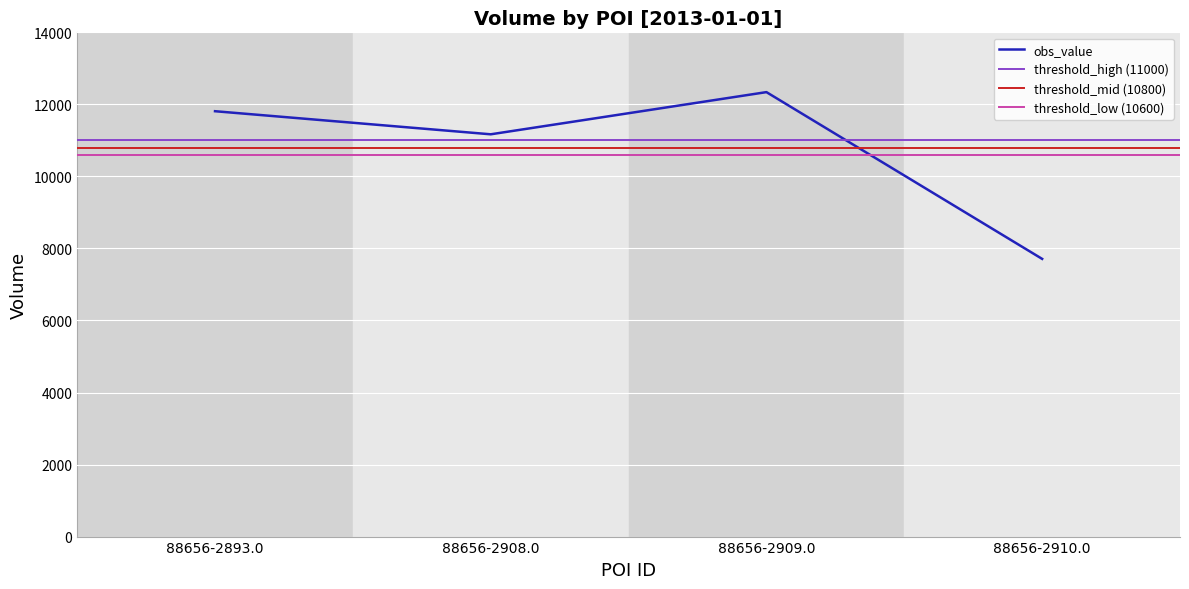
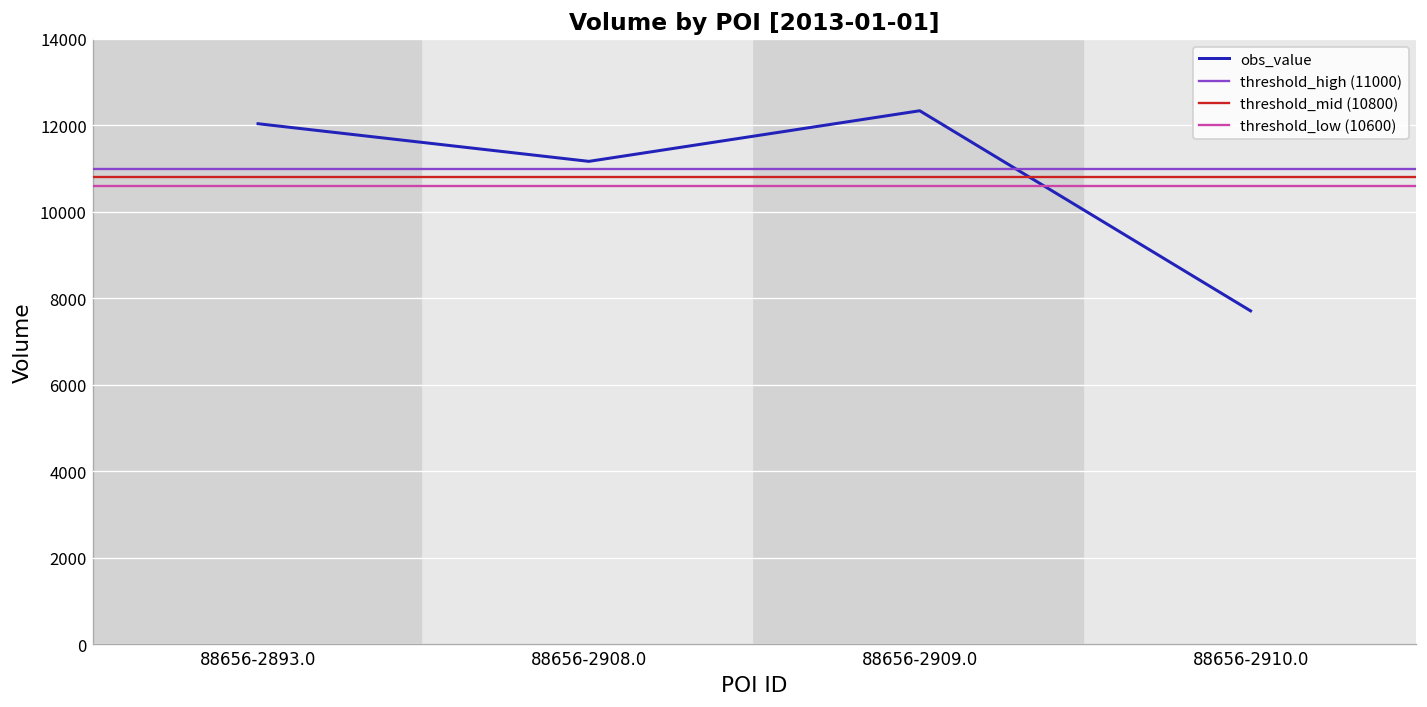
  {
-   "88656-2893.0": 11800,
+   "88656-2893.0": 12000,
    "88656-2908.0": 11200,
    "88656-2909.0": 12300,
    "88656-2910.0": 7700
  }
